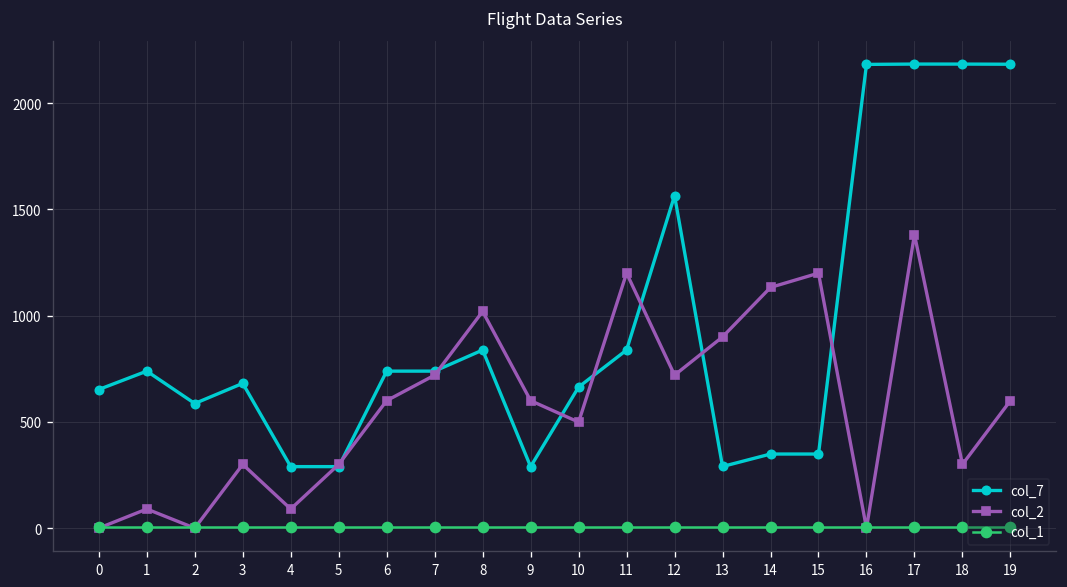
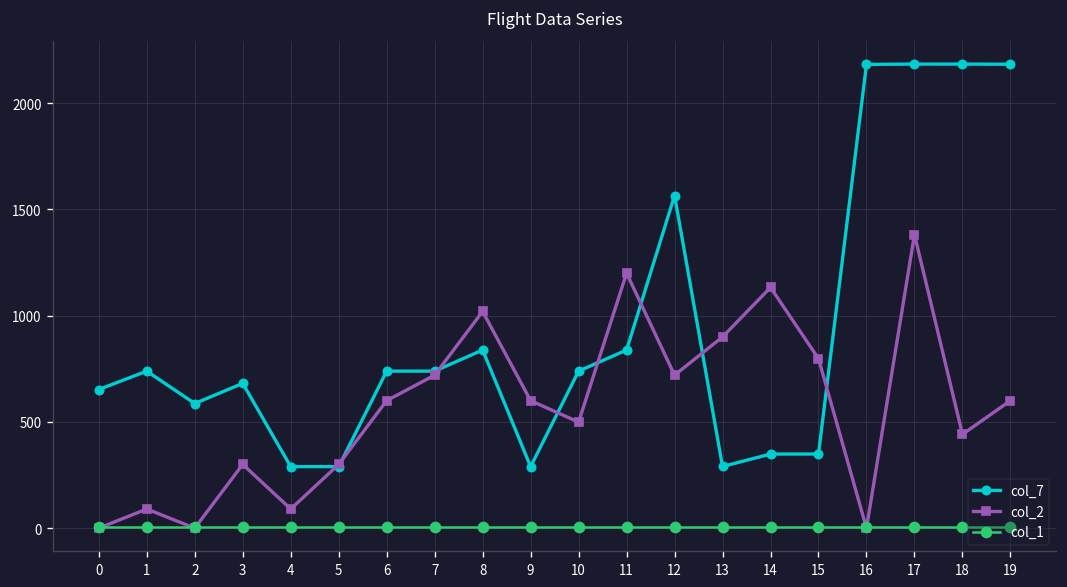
  {
    "col_7": {
      "0": 650,
      "1": 740,
      "2": 590,
      "3": 680,
      "4": 290,
      "6": 740,
      "7": 740,
      "8": 840,
      "9": 290,
-     "10": 660,
+     "10": 740,
      "11": 840,
      "12": 1560,
      "13": 290,
      "14": 350,
      "15": 350,
      "16": 2180,
      "17": 2180,
      "18": 2180,
      "19": 2180
    },
    "col_2": {
      "1": 90,
      "3": 300,
      "4": 90,
      "6": 600,
      "7": 720,
      "8": 1020,
      "9": 600,
      "10": 500,
      "11": 1200,
      "12": 720,
      "13": 900,
      "14": 1130,
-     "15": 1200,
+     "15": 800,
      "17": 1380,
-     "18": 300,
+     "18": 440,
      "19": 600
    },
    "col_1": {
      "1": 10,
      "3": 10,
      "4": 10,
      "5": 10,
      "6": 10,
      "7": 10,
      "8": 10,
      "9": 10,
      "10": 10,
      "11": 10,
      "12": 10,
      "13": 10,
      "14": 10,
      "15": 10,
      "17": 10,
      "18": 10
    }
  }
